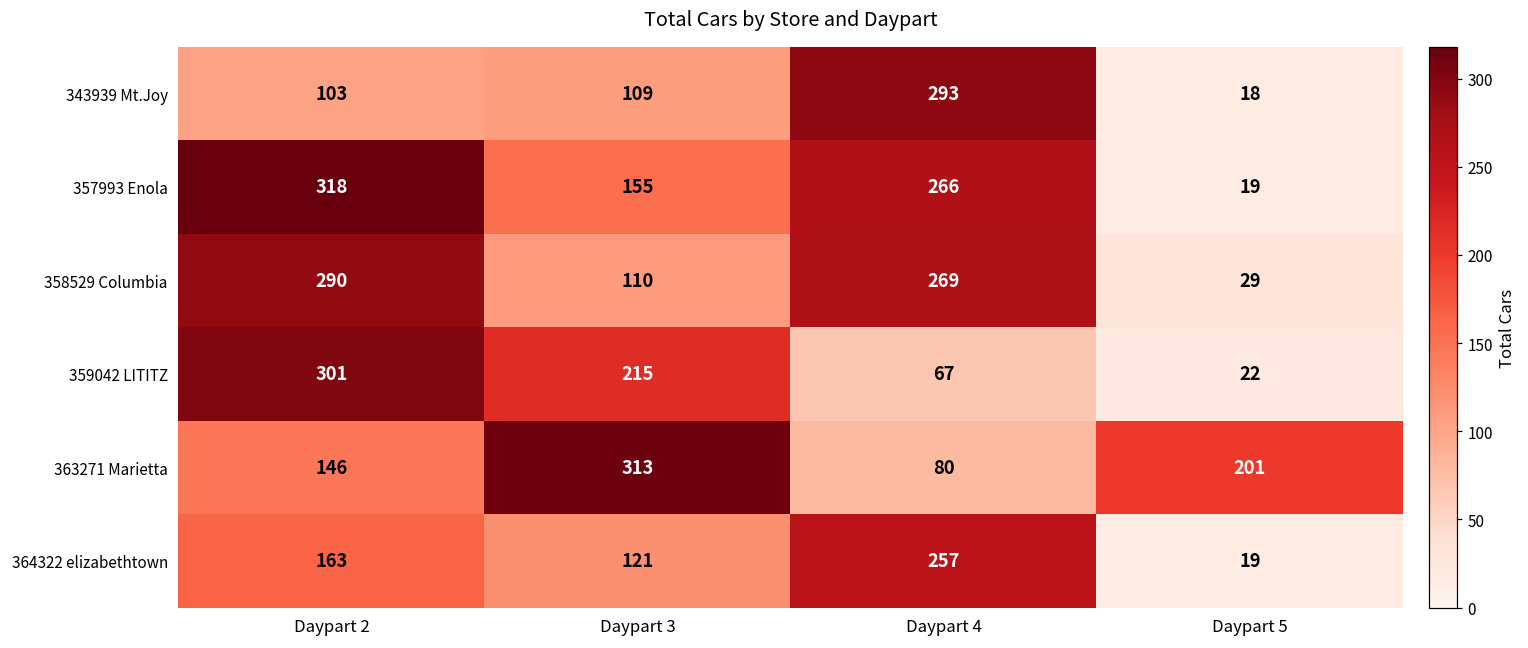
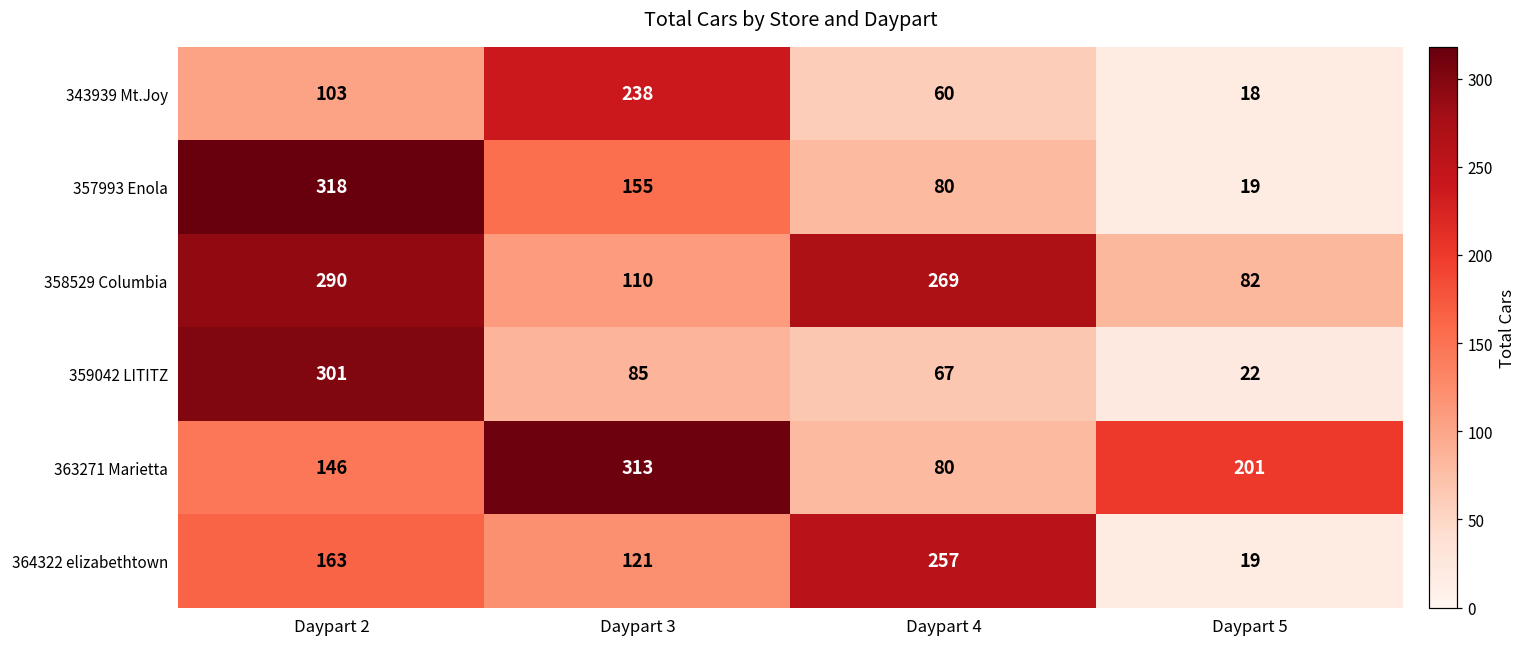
  {
    "343939 Mt.Joy": {
      "Daypart 2": 103,
-     "Daypart 3": 109,
-     "Daypart 4": 293,
+     "Daypart 3": 238,
+     "Daypart 4": 60,
      "Daypart 5": 18
    },
    "357993 Enola": {
      "Daypart 2": 318,
      "Daypart 3": 155,
-     "Daypart 4": 266,
+     "Daypart 4": 80,
      "Daypart 5": 19
    },
    "358529 Columbia": {
      "Daypart 2": 290,
      "Daypart 3": 110,
      "Daypart 4": 269,
-     "Daypart 5": 29
+     "Daypart 5": 82
    },
    "359042 LITITZ": {
      "Daypart 2": 301,
-     "Daypart 3": 215,
+     "Daypart 3": 85,
      "Daypart 4": 67,
      "Daypart 5": 22
    },
    "363271 Marietta": {
      "Daypart 2": 146,
      "Daypart 3": 313,
      "Daypart 4": 80,
      "Daypart 5": 201
    },
    "364322 elizabethtown": {
      "Daypart 2": 163,
      "Daypart 3": 121,
      "Daypart 4": 257,
      "Daypart 5": 19
    }
  }
